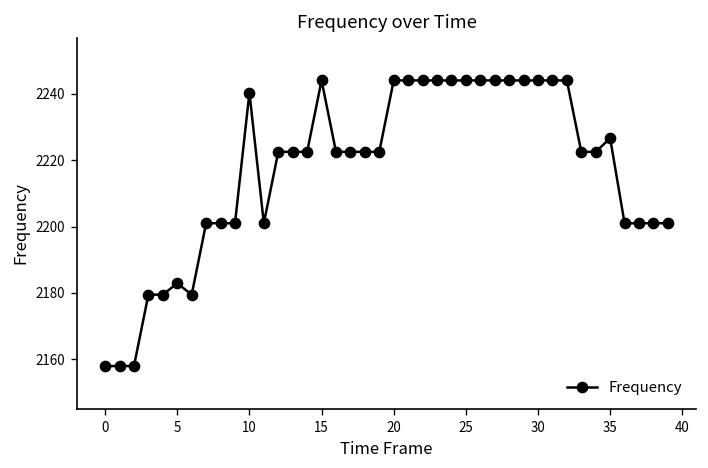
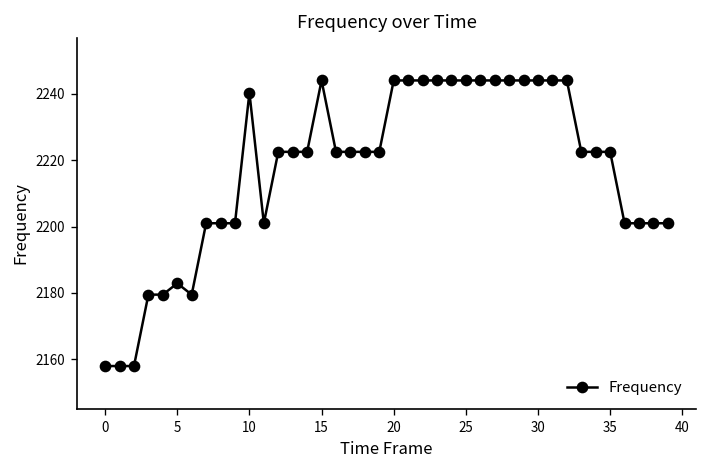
  {
    "0": 2158,
    "5": 2183,
    "10": 2240,
    "15": 2244,
    "20": 2244,
    "25": 2244,
    "30": 2244,
-   "35": 2227
+   "35": 2223
  }
